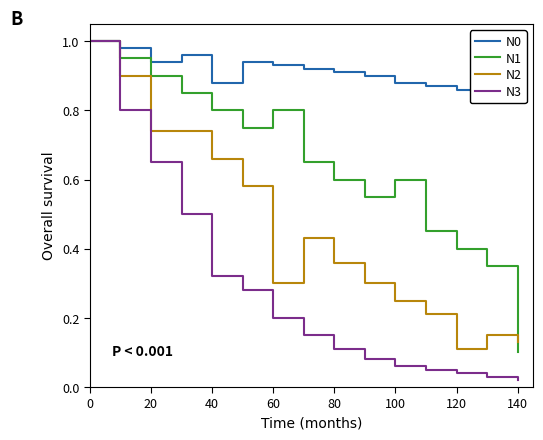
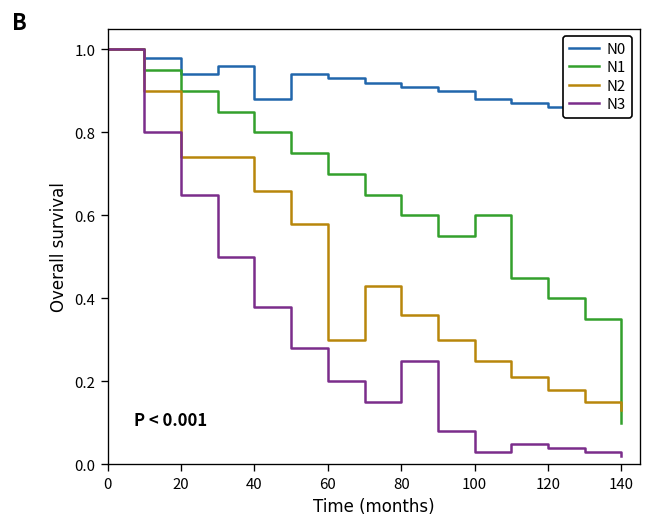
  {
    "N0": {
      "20": 0.94,
      "40": 0.88,
      "60": 0.93,
      "80": 0.91,
      "100": 0.88,
      "120": 0.86
    },
    "N1": {
      "20": 0.9,
      "40": 0.8,
-     "60": 0.8,
+     "60": 0.7,
      "80": 0.6,
      "100": 0.6,
      "120": 0.4,
      "140": 0.1
    },
    "N2": {
      "20": 0.74,
      "40": 0.66,
      "60": 0.30,
      "80": 0.36,
      "100": 0.25,
-     "120": 0.11,
+     "120": 0.18,
      "140": 0.13
    },
    "N3": {
      "20": 0.65,
-     "40": 0.32,
+     "40": 0.38,
      "60": 0.20,
-     "80": 0.11,
-     "100": 0.06,
+     "80": 0.25,
+     "100": 0.03,
      "120": 0.04,
      "140": 0.02
    }
  }
